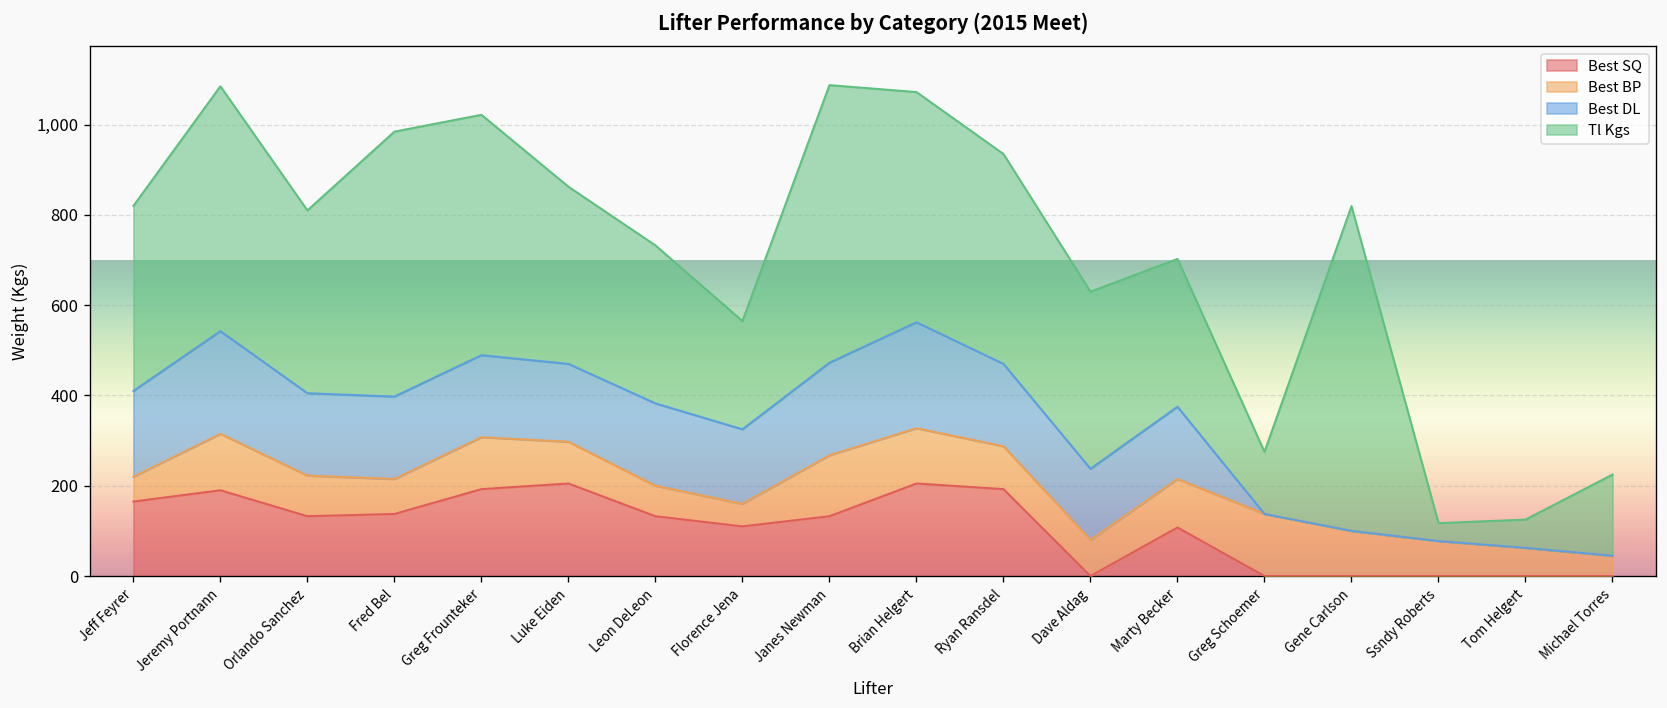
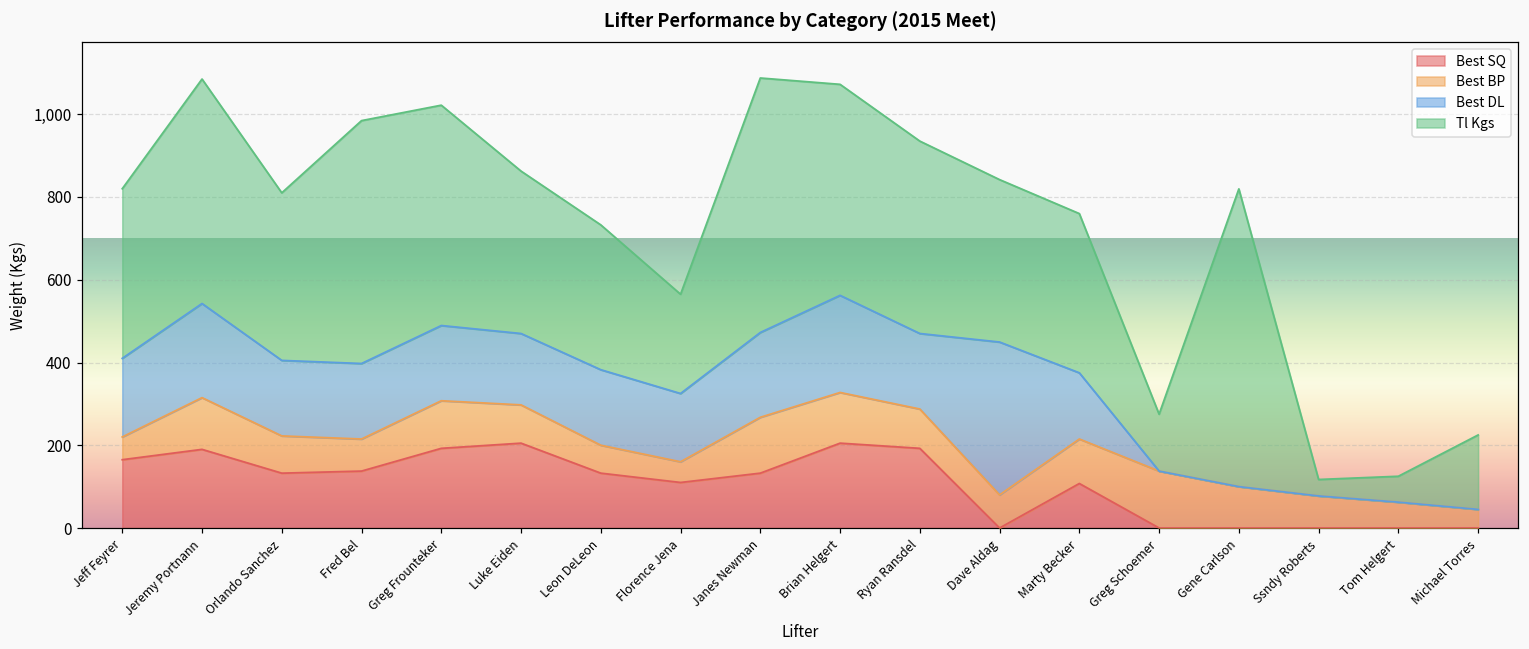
  {
    "Best DL": {
      "Jeff Feyrer": 190,
      "Jeremy Portnann": 230,
      "Orlando Sanchez": 180,
      "Fred Bel": 180,
      "Greg Frounteker": 180,
      "Luke Eiden": 170,
      "Leon DeLeon": 180,
      "Florence Jena": 170,
      "Janes Newman": 210,
      "Brian Helgert": 230,
      "Ryan Ransdel": 180,
-     "Dave Aldag": 160,
+     "Dave Aldag": 370,
      "Marty Becker": 160
    },
    "Tl Kgs": {
      "Jeff Feyrer": 410,
      "Jeremy Portnann": 540,
      "Orlando Sanchez": 410,
      "Fred Bel": 590,
      "Greg Frounteker": 530,
      "Luke Eiden": 390,
      "Leon DeLeon": 350,
      "Florence Jena": 240,
      "Janes Newman": 620,
      "Brian Helgert": 510,
      "Ryan Ransdel": 470,
      "Dave Aldag": 390,
-     "Marty Becker": 330,
+     "Marty Becker": 380,
      "Greg Schoemer": 140,
      "Gene Carlson": 720,
      "Ssndy Roberts": 40,
      "Tom Helgert": 60,
      "Michael Torres": 180
    }
  }
